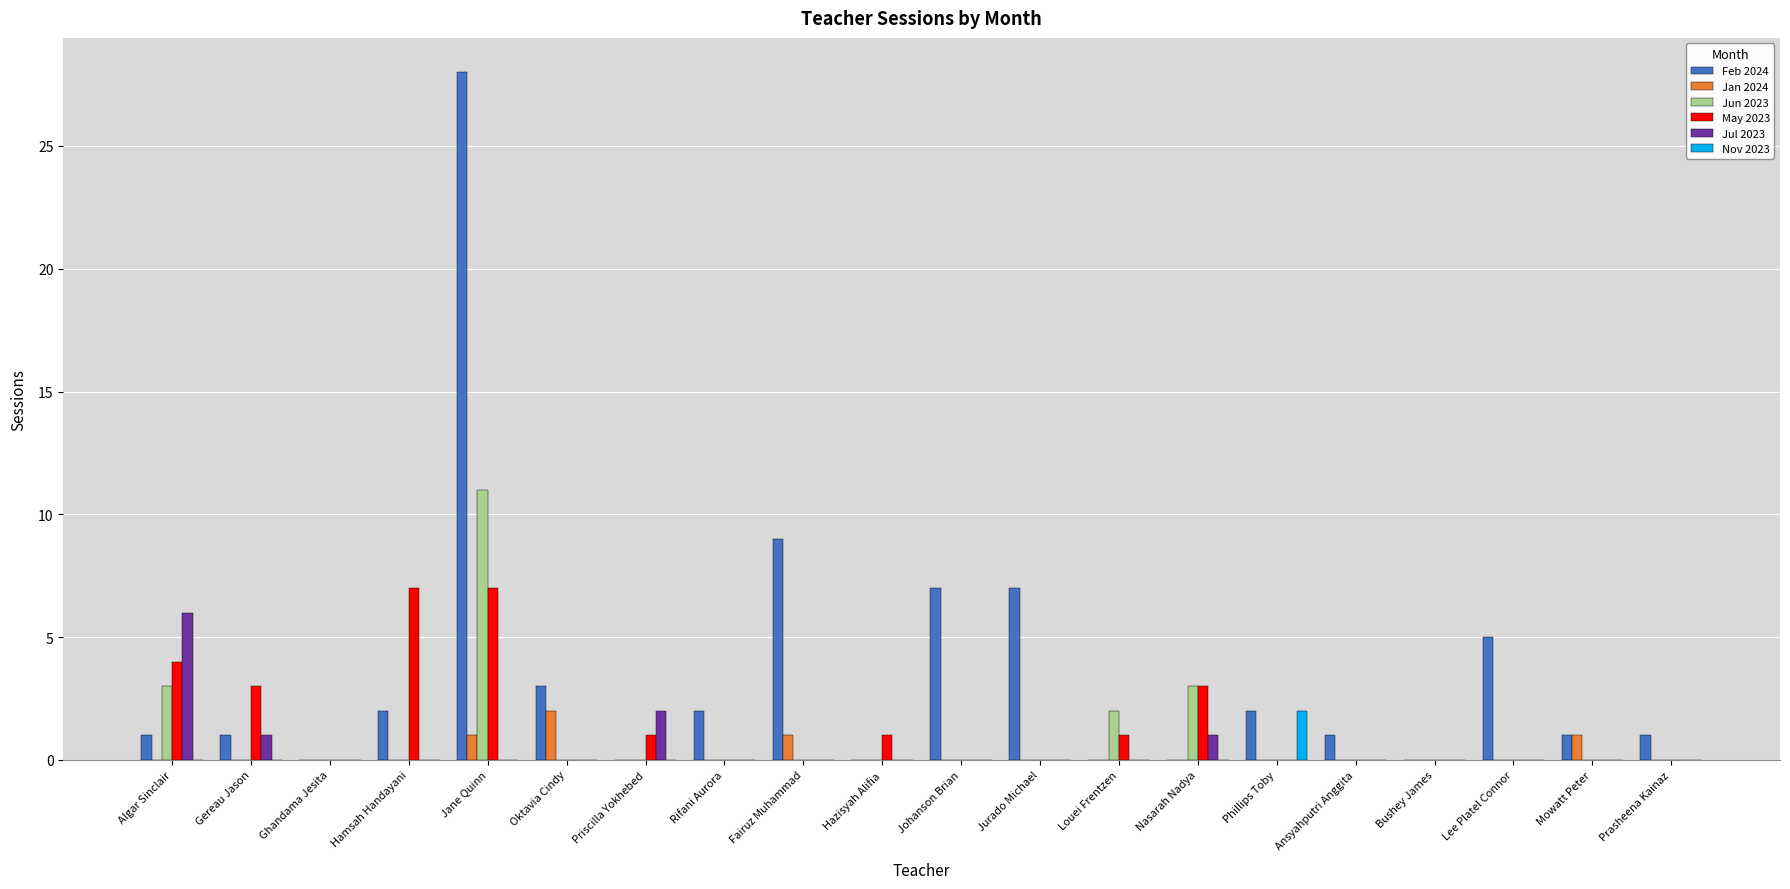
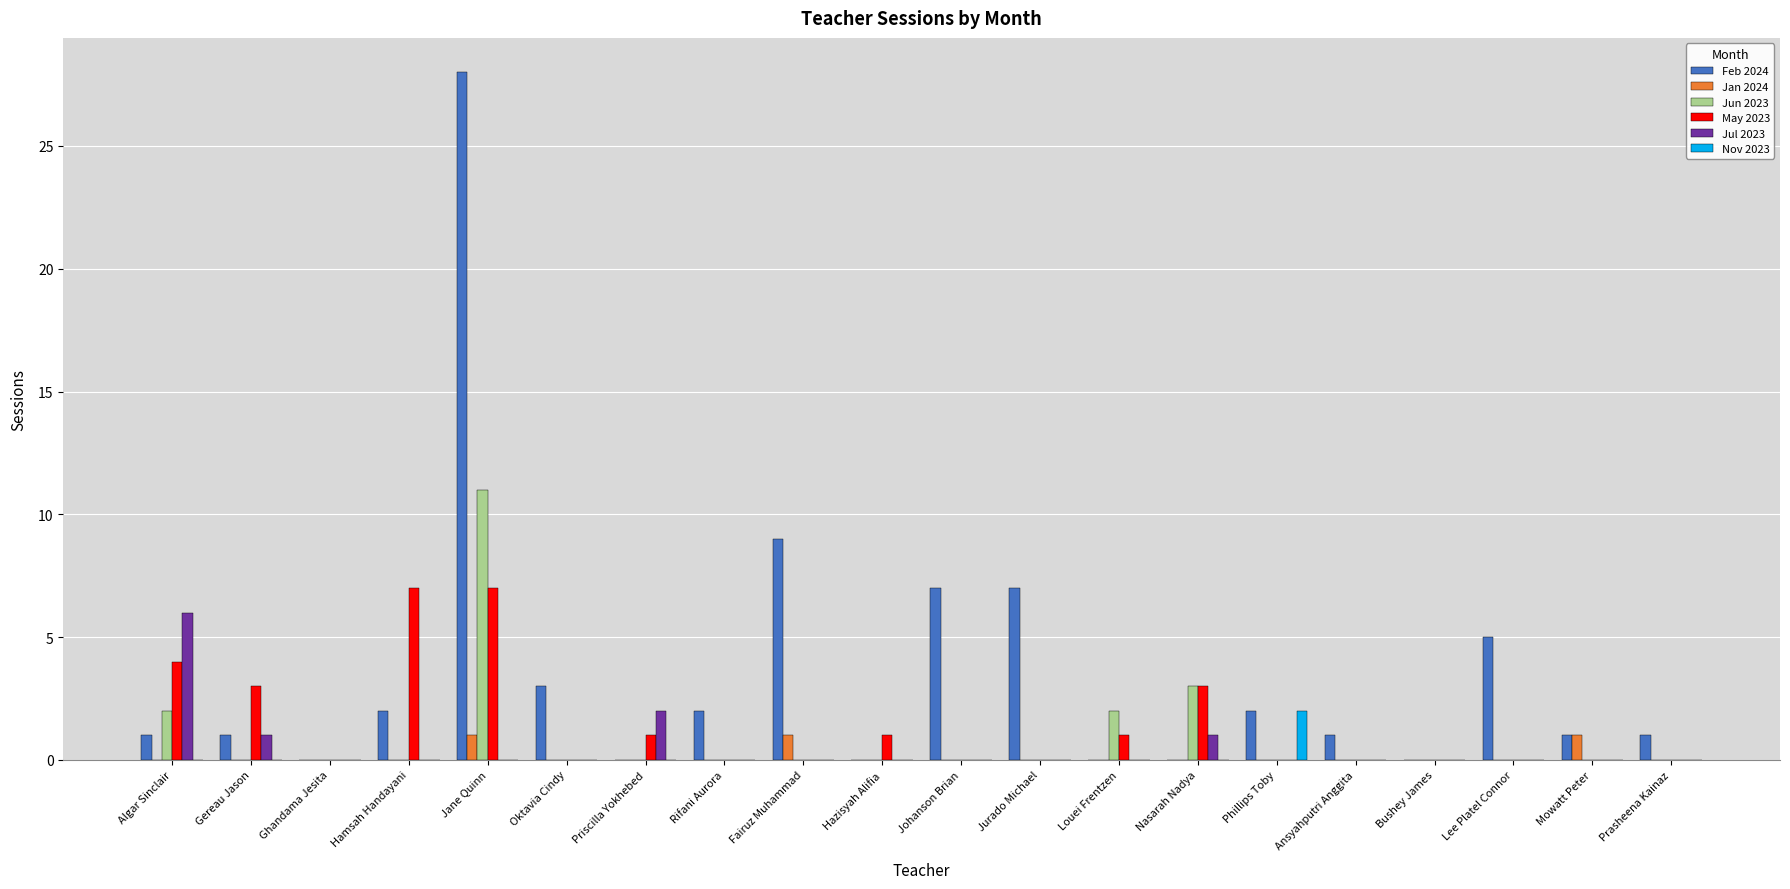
  {
    "Feb 2024": {
      "Algar Sinclair": 1,
      "Gereau Jason": 1,
      "Ghandama Jesita": 0,
      "Hamsah Handayani": 2,
      "Jane Quinn": 28,
      "Oktavia Cindy": 3,
      "Priscilla Yokhebed": 0,
      "Rifani Aurora": 2,
      "Fairuz Muhammad": 9,
      "Hazisyah Alifia": 0,
      "Johanson Brian": 7,
      "Jurado Michael": 7,
      "Louei Frentzen": 0,
      "Nasarah Nadya": 0,
      "Phillips Toby": 2,
      "Ansyahputri Anggita": 1,
      "Bushey James": 0,
      "Lee Platel Connor": 5,
      "Mowatt Peter": 1,
      "Prasheena Kainaz": 1
    },
    "Jan 2024": {
      "Algar Sinclair": 0,
      "Gereau Jason": 0,
      "Ghandama Jesita": 0,
      "Hamsah Handayani": 0,
      "Jane Quinn": 1,
-     "Oktavia Cindy": 2,
+     "Oktavia Cindy": 0,
      "Priscilla Yokhebed": 0,
      "Rifani Aurora": 0,
      "Fairuz Muhammad": 1,
      "Hazisyah Alifia": 0,
      "Johanson Brian": 0,
      "Jurado Michael": 0,
      "Louei Frentzen": 0,
      "Nasarah Nadya": 0,
      "Phillips Toby": 0,
      "Ansyahputri Anggita": 0,
      "Bushey James": 0,
      "Lee Platel Connor": 0,
      "Mowatt Peter": 1,
      "Prasheena Kainaz": 0
    },
    "Jun 2023": {
-     "Algar Sinclair": 3,
+     "Algar Sinclair": 2,
      "Gereau Jason": 0,
      "Ghandama Jesita": 0,
      "Hamsah Handayani": 0,
      "Jane Quinn": 11,
      "Oktavia Cindy": 0,
      "Priscilla Yokhebed": 0,
      "Rifani Aurora": 0,
      "Fairuz Muhammad": 0,
      "Hazisyah Alifia": 0,
      "Johanson Brian": 0,
      "Jurado Michael": 0,
      "Louei Frentzen": 2,
      "Nasarah Nadya": 3,
      "Phillips Toby": 0,
      "Ansyahputri Anggita": 0,
      "Bushey James": 0,
      "Lee Platel Connor": 0,
      "Mowatt Peter": 0,
      "Prasheena Kainaz": 0
    },
    "May 2023": {
      "Algar Sinclair": 4,
      "Gereau Jason": 3,
      "Ghandama Jesita": 0,
      "Hamsah Handayani": 7,
      "Jane Quinn": 7,
      "Oktavia Cindy": 0,
      "Priscilla Yokhebed": 1,
      "Rifani Aurora": 0,
      "Fairuz Muhammad": 0,
      "Hazisyah Alifia": 1,
      "Johanson Brian": 0,
      "Jurado Michael": 0,
      "Louei Frentzen": 1,
      "Nasarah Nadya": 3,
      "Phillips Toby": 0,
      "Ansyahputri Anggita": 0,
      "Bushey James": 0,
      "Lee Platel Connor": 0,
      "Mowatt Peter": 0,
      "Prasheena Kainaz": 0
    },
    "Jul 2023": {
      "Algar Sinclair": 6,
      "Gereau Jason": 1,
      "Ghandama Jesita": 0,
      "Hamsah Handayani": 0,
      "Jane Quinn": 0,
      "Oktavia Cindy": 0,
      "Priscilla Yokhebed": 2,
      "Rifani Aurora": 0,
      "Fairuz Muhammad": 0,
      "Hazisyah Alifia": 0,
      "Johanson Brian": 0,
      "Jurado Michael": 0,
      "Louei Frentzen": 0,
      "Nasarah Nadya": 1,
      "Phillips Toby": 0,
      "Ansyahputri Anggita": 0,
      "Bushey James": 0,
      "Lee Platel Connor": 0,
      "Mowatt Peter": 0,
      "Prasheena Kainaz": 0
    },
    "Nov 2023": {
      "Algar Sinclair": 0,
      "Gereau Jason": 0,
      "Ghandama Jesita": 0,
      "Hamsah Handayani": 0,
      "Jane Quinn": 0,
      "Oktavia Cindy": 0,
      "Priscilla Yokhebed": 0,
      "Rifani Aurora": 0,
      "Fairuz Muhammad": 0,
      "Hazisyah Alifia": 0,
      "Johanson Brian": 0,
      "Jurado Michael": 0,
      "Louei Frentzen": 0,
      "Nasarah Nadya": 0,
      "Phillips Toby": 2,
      "Ansyahputri Anggita": 0,
      "Bushey James": 0,
      "Lee Platel Connor": 0,
      "Mowatt Peter": 0,
      "Prasheena Kainaz": 0
    }
  }
